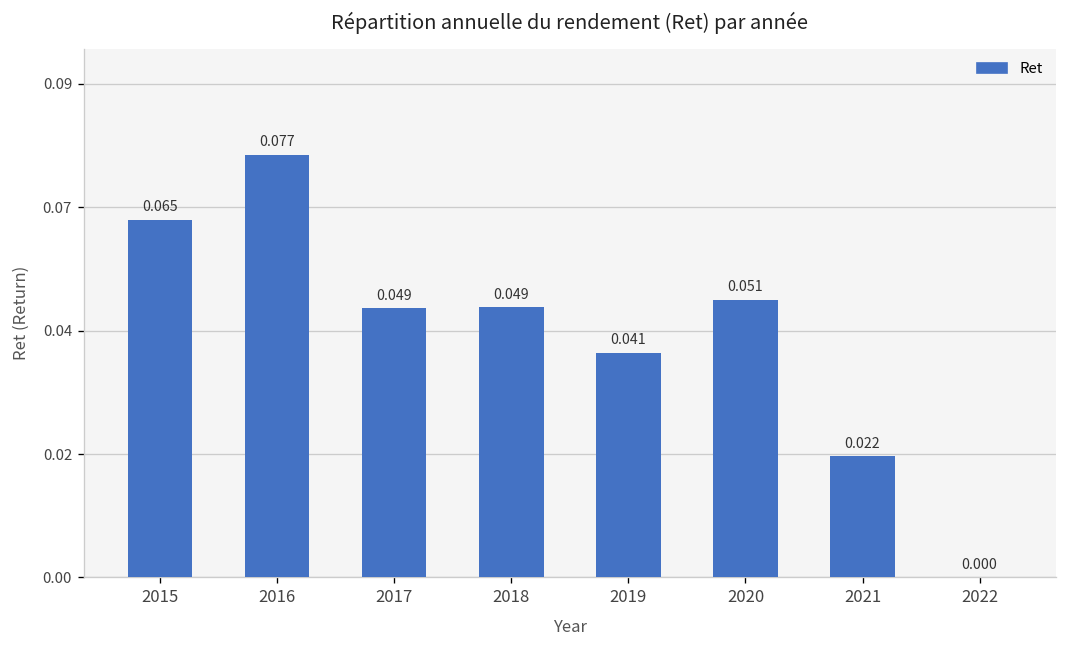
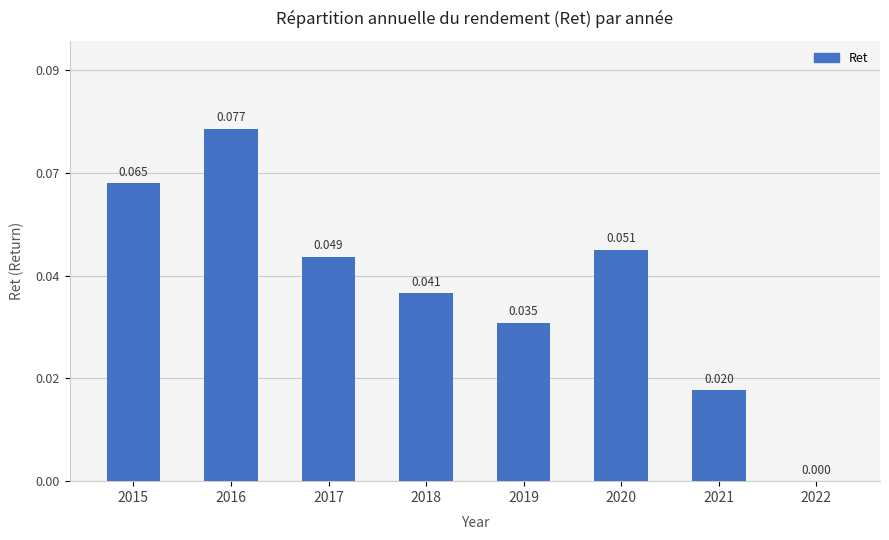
  {
    "2015": 0.065,
    "2016": 0.077,
    "2017": 0.049,
-   "2018": 0.049,
-   "2019": 0.041,
+   "2018": 0.041,
+   "2019": 0.035,
    "2020": 0.051,
-   "2021": 0.022,
+   "2021": 0.020,
    "2022": 0.000
  }
